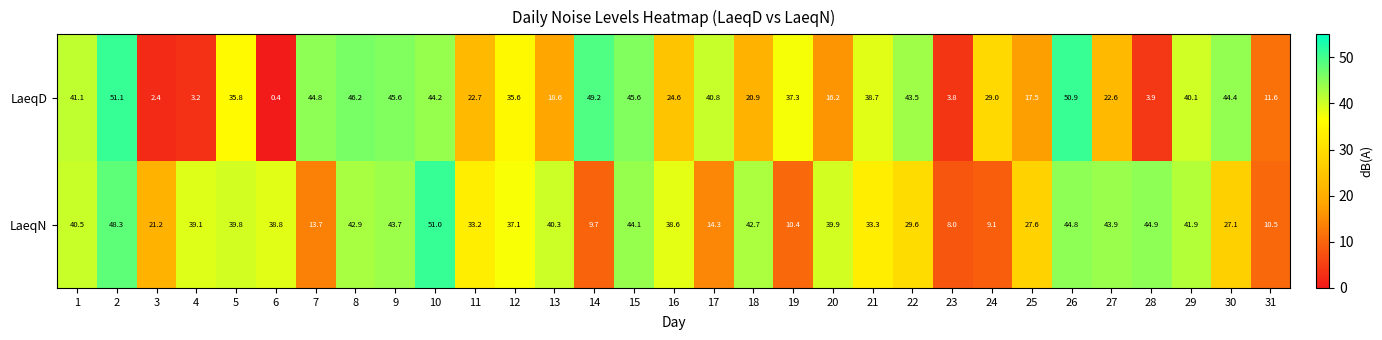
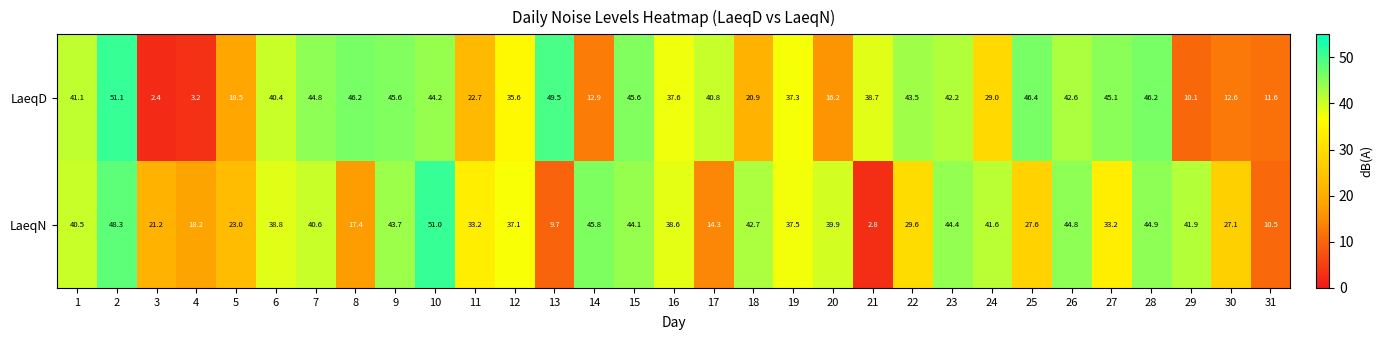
  {
    "LaeqD": {
      "1": 41.1,
      "2": 51.1,
      "3": 2.4,
      "4": 3.2,
-     "5": 35.8,
-     "6": 0.4,
+     "5": 18.5,
+     "6": 40.4,
      "7": 44.8,
      "8": 46.2,
      "9": 45.6,
      "10": 44.2,
      "11": 22.7,
      "12": 35.6,
-     "13": 18.6,
-     "14": 49.2,
+     "13": 49.5,
+     "14": 12.9,
      "15": 45.6,
-     "16": 24.6,
+     "16": 37.6,
      "17": 40.8,
      "18": 20.9,
      "19": 37.3,
      "20": 16.2,
      "21": 38.7,
      "22": 43.5,
-     "23": 3.8,
+     "23": 42.2,
      "24": 29.0,
-     "25": 17.5,
-     "26": 50.9,
-     "27": 22.6,
-     "28": 3.9,
-     "29": 40.1,
-     "30": 44.4,
+     "25": 46.4,
+     "26": 42.6,
+     "27": 45.1,
+     "28": 46.2,
+     "29": 10.1,
+     "30": 12.6,
      "31": 11.6
    },
    "LaeqN": {
      "1": 40.5,
      "2": 48.3,
      "3": 21.2,
-     "4": 39.1,
-     "5": 39.8,
+     "4": 18.2,
+     "5": 23.0,
      "6": 38.8,
-     "7": 13.7,
-     "8": 42.9,
+     "7": 40.6,
+     "8": 17.4,
      "9": 43.7,
      "10": 51.0,
      "11": 33.2,
      "12": 37.1,
-     "13": 40.3,
-     "14": 9.7,
+     "13": 9.7,
+     "14": 45.8,
      "15": 44.1,
      "16": 38.6,
      "17": 14.3,
      "18": 42.7,
-     "19": 10.4,
+     "19": 37.5,
      "20": 39.9,
-     "21": 33.3,
+     "21": 2.8,
      "22": 29.6,
-     "23": 8.0,
-     "24": 9.1,
+     "23": 44.4,
+     "24": 41.6,
      "25": 27.6,
      "26": 44.8,
-     "27": 43.9,
+     "27": 33.2,
      "28": 44.9,
      "29": 41.9,
      "30": 27.1,
      "31": 10.5
    }
  }
